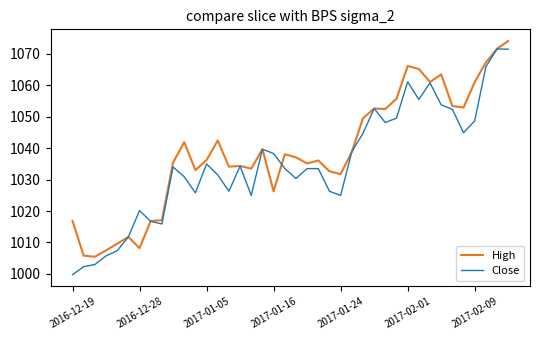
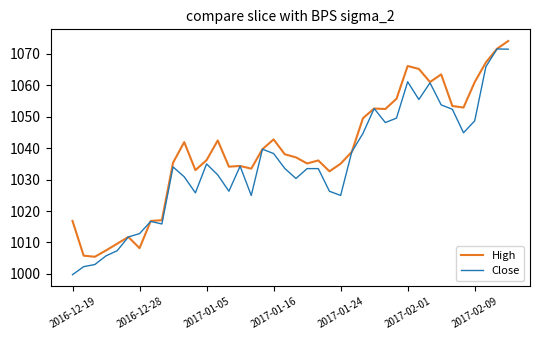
  {
    "High": {
      "2016-12-19": 1017,
      "2016-12-28": 1008,
      "2017-01-05": 1036,
-     "2017-01-16": 1026,
-     "2017-01-24": 1032,
+     "2017-01-16": 1043,
+     "2017-01-24": 1035,
      "2017-02-01": 1066,
      "2017-02-09": 1061
    },
    "Close": {
      "2016-12-19": 1000,
-     "2016-12-28": 1020,
+     "2016-12-28": 1013,
      "2017-01-05": 1035,
      "2017-01-16": 1038,
      "2017-01-24": 1025,
      "2017-02-01": 1061,
      "2017-02-09": 1049
    }
  }
